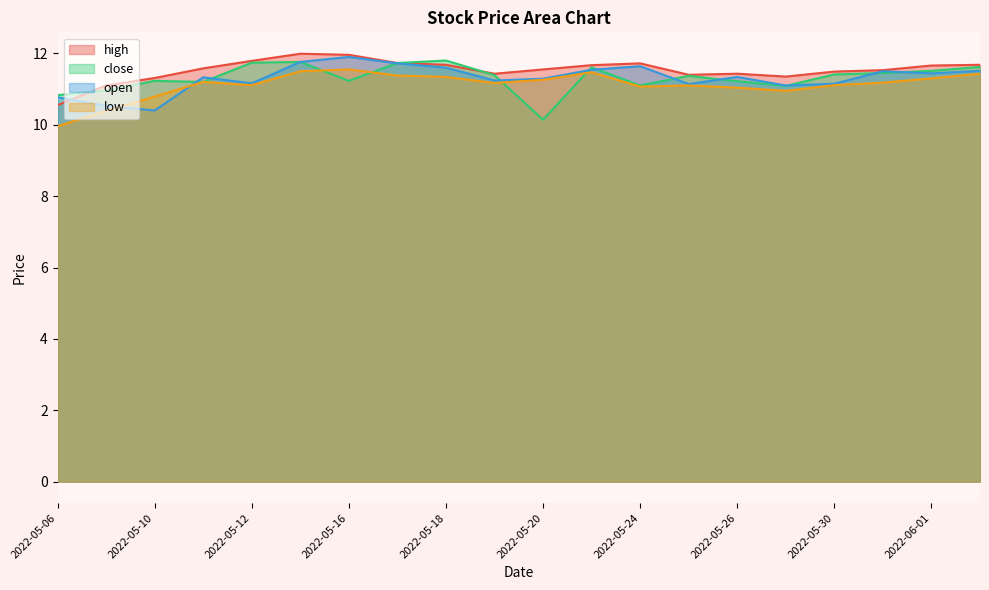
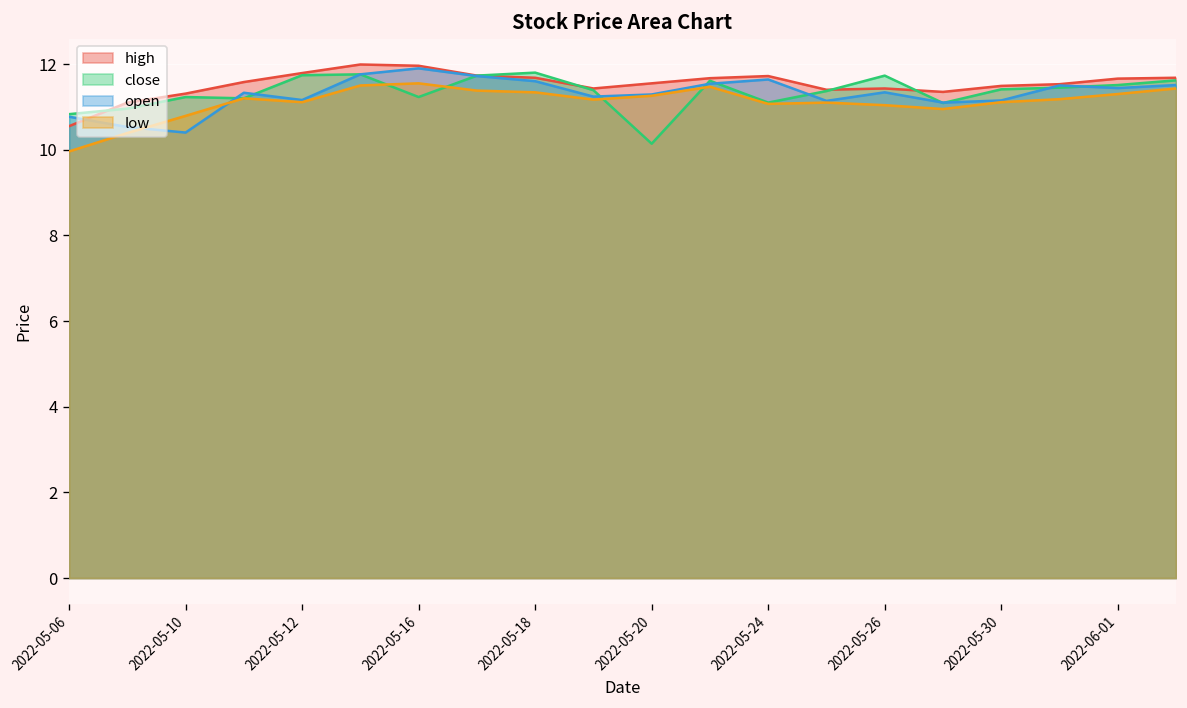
  {
    "close": {
      "2022-05-10": 11.2,
      "2022-05-16": 11.2,
      "2022-05-18": 11.8,
      "2022-05-20": 10.1,
-     "2022-05-26": 11.2,
+     "2022-05-26": 11.7,
      "2022-05-30": 11.4
    },
    "open": {
      "2022-05-10": 10.4,
      "2022-05-18": 11.6,
      "2022-05-24": 11.6,
      "2022-05-26": 11.3
    }
  }
